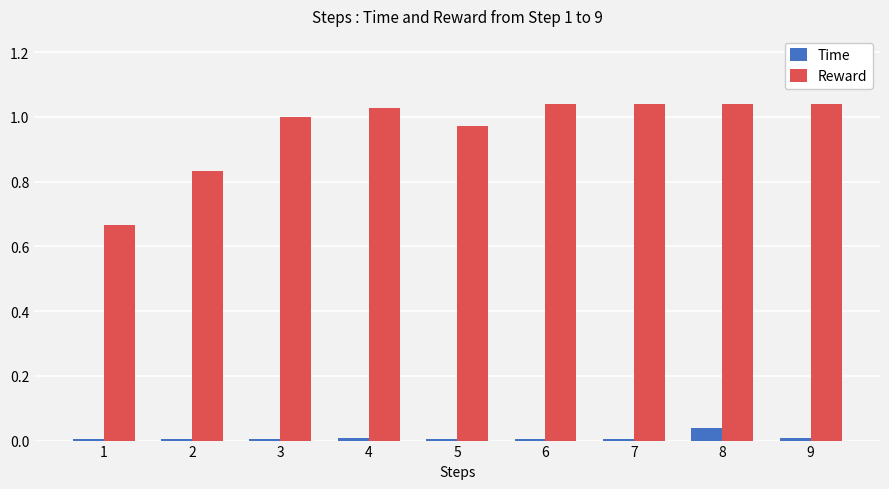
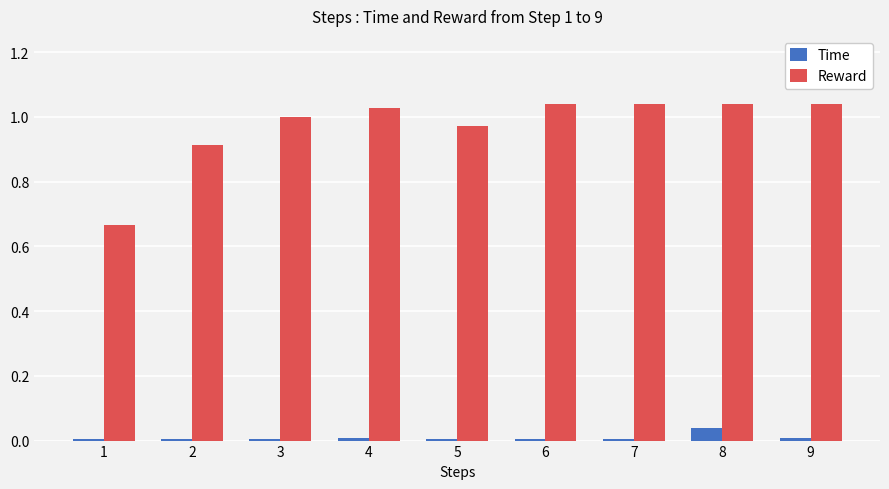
  {
    "Time": {
      "8": 0.04,
      "9": 0.01
    },
    "Reward": {
      "1": 0.67,
-     "2": 0.83,
+     "2": 0.91,
      "3": 1.00,
      "4": 1.03,
      "5": 0.97,
      "6": 1.04,
      "7": 1.04,
      "8": 1.04,
      "9": 1.04
    }
  }
